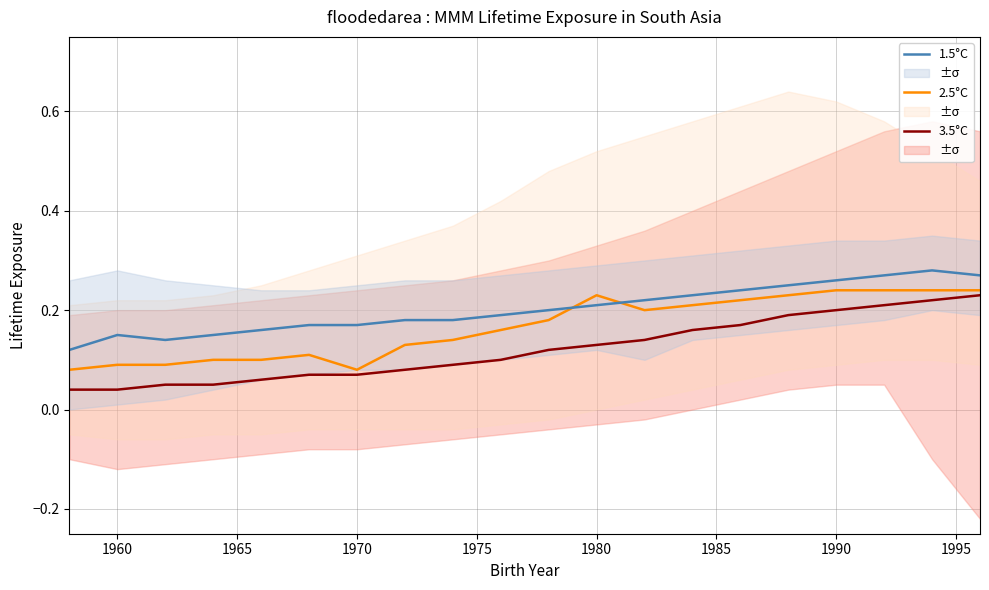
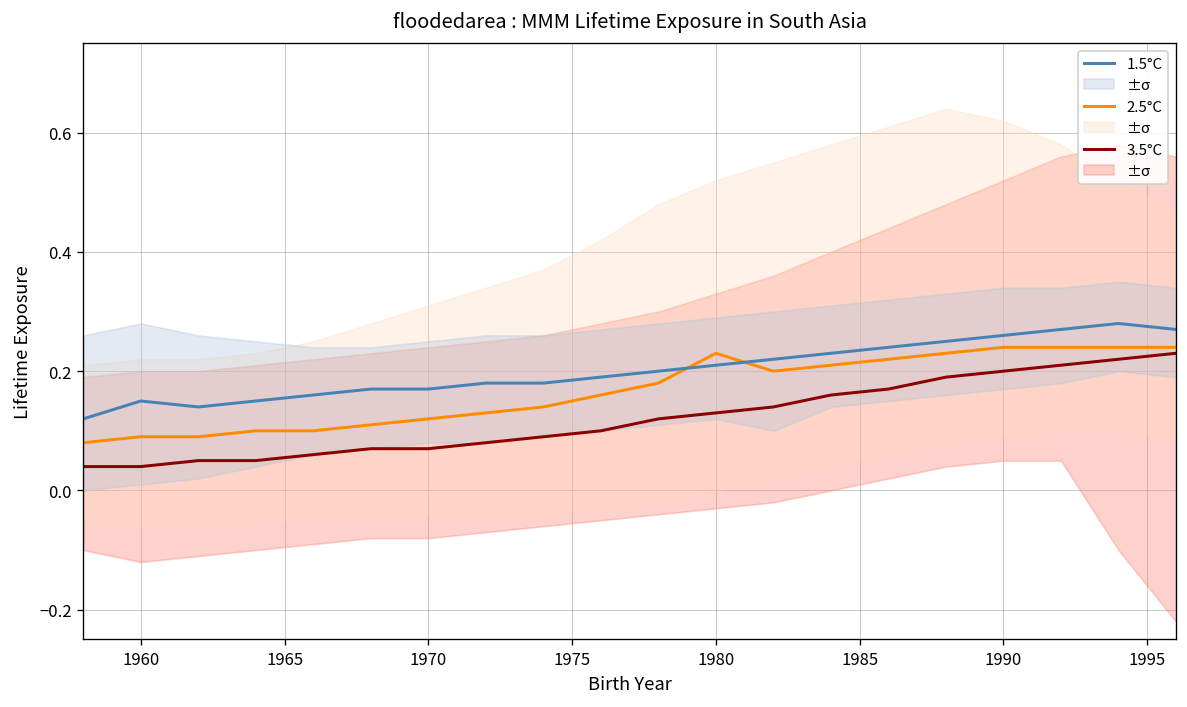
  {
    "3.5°C": {
      "1960": 0.04,
      "1970": 0.07,
      "1980": 0.13,
      "1990": 0.20
    },
    "2.5°C": {
      "1960": 0.09,
-     "1970": 0.08,
+     "1970": 0.12,
      "1980": 0.23,
      "1990": 0.24
    },
    "1.5°C": {
      "1960": 0.15,
      "1970": 0.17,
      "1980": 0.21,
      "1990": 0.26
    }
  }
